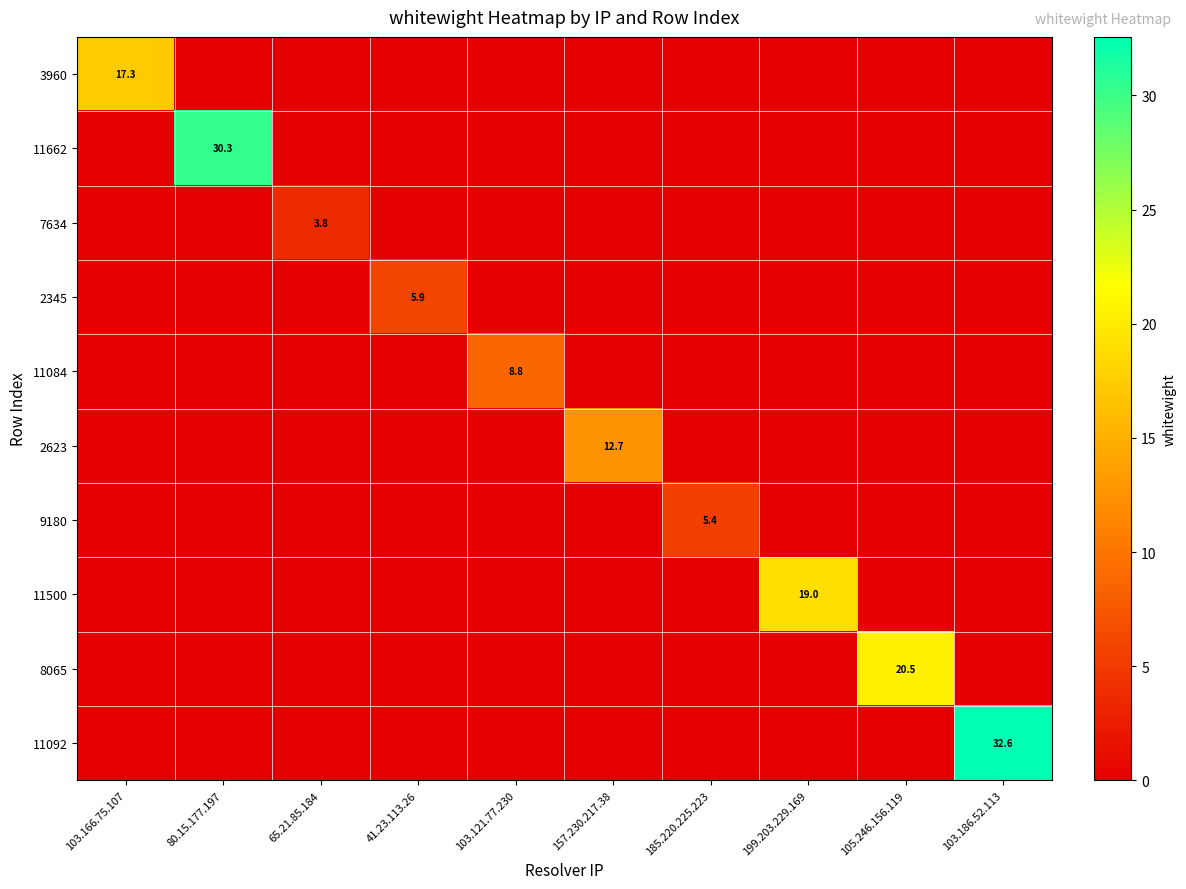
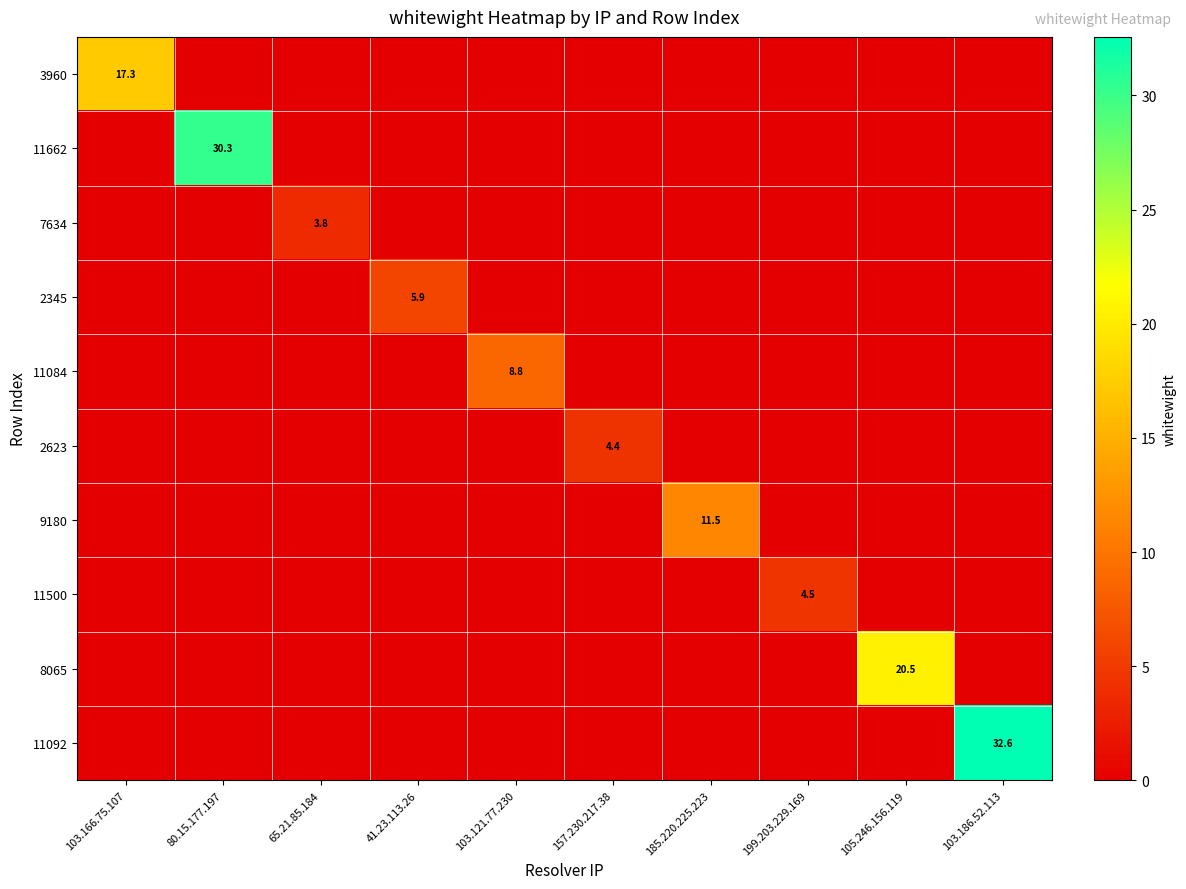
  {
    "3960": {
      "103.166.75.107": 17.3
    },
    "11662": {
      "80.15.177.197": 30.3
    },
    "7634": {
      "65.21.85.184": 3.8
    },
    "2345": {
      "41.23.113.26": 5.9
    },
    "11084": {
      "103.121.77.230": 8.8
    },
    "2623": {
-     "157.230.217.38": 12.7
+     "157.230.217.38": 4.4
    },
    "9180": {
-     "185.220.225.223": 5.4
+     "185.220.225.223": 11.5
    },
    "11500": {
-     "199.203.229.169": 19.0
+     "199.203.229.169": 4.5
    },
    "8065": {
      "105.246.156.119": 20.5
    },
    "11092": {
      "103.186.52.113": 32.6
    }
  }
